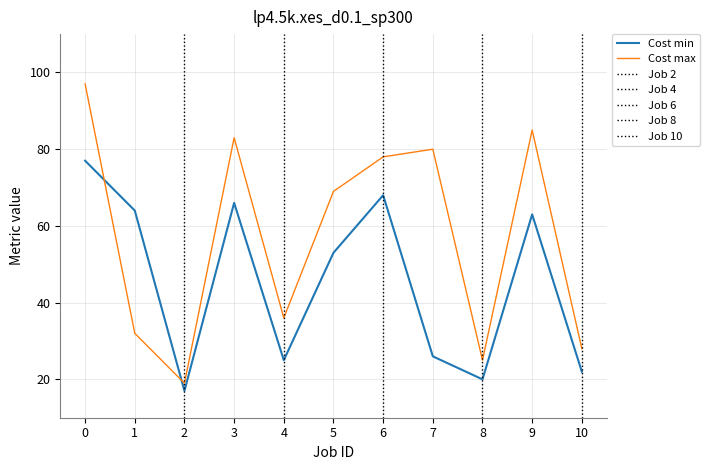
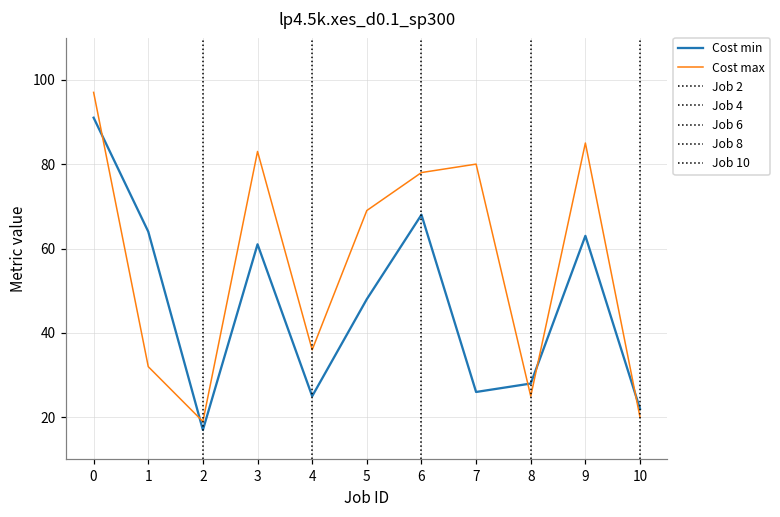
  {
    "Cost min": {
-     "0": 77,
+     "0": 91,
      "1": 64,
      "2": 17,
-     "3": 66,
+     "3": 61,
      "4": 25,
-     "5": 53,
+     "5": 48,
      "6": 68,
      "7": 26,
-     "8": 20,
+     "8": 28,
      "9": 63,
      "10": 22
    },
    "Cost max": {
      "0": 97,
      "1": 32,
      "2": 19,
      "3": 83,
      "4": 36,
      "5": 69,
      "6": 78,
      "7": 80,
      "8": 25,
      "9": 85,
-     "10": 28
+     "10": 20
    }
  }
